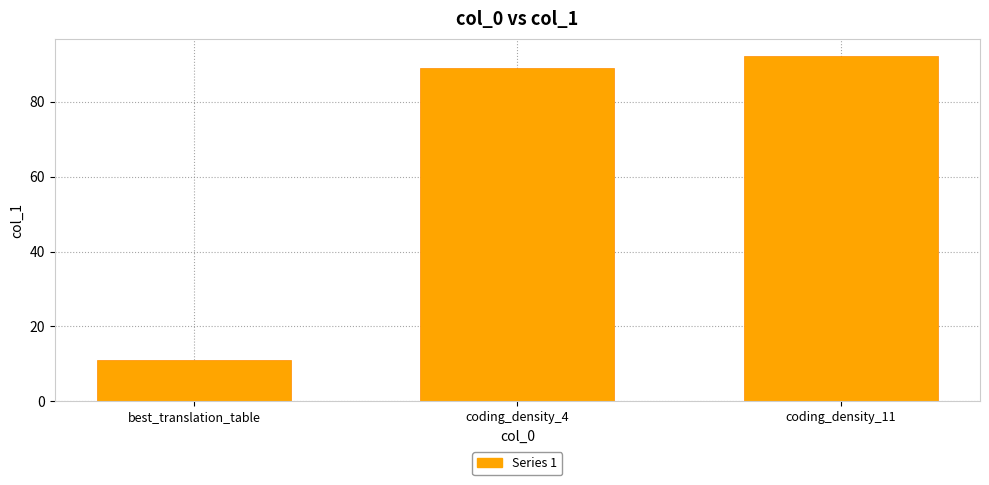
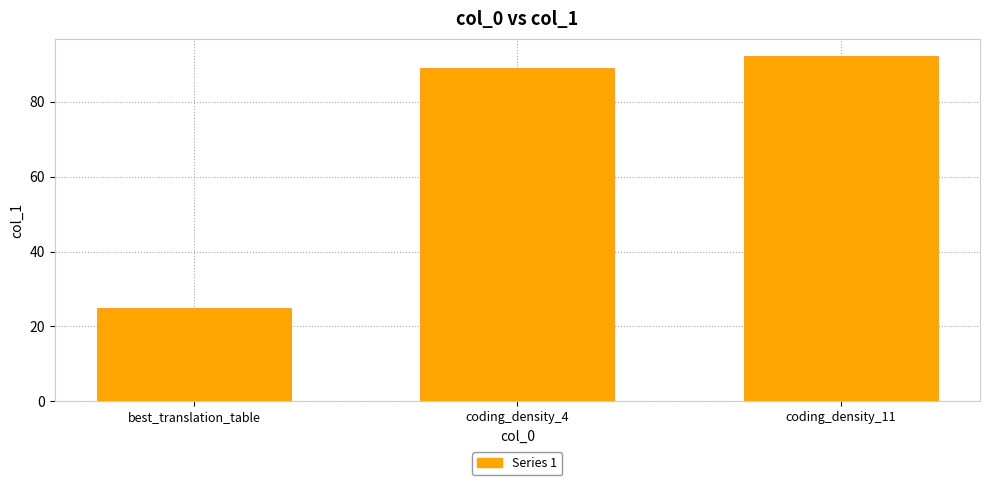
  {
-   "best_translation_table": 11,
+   "best_translation_table": 25,
    "coding_density_4": 89,
    "coding_density_11": 92
  }
